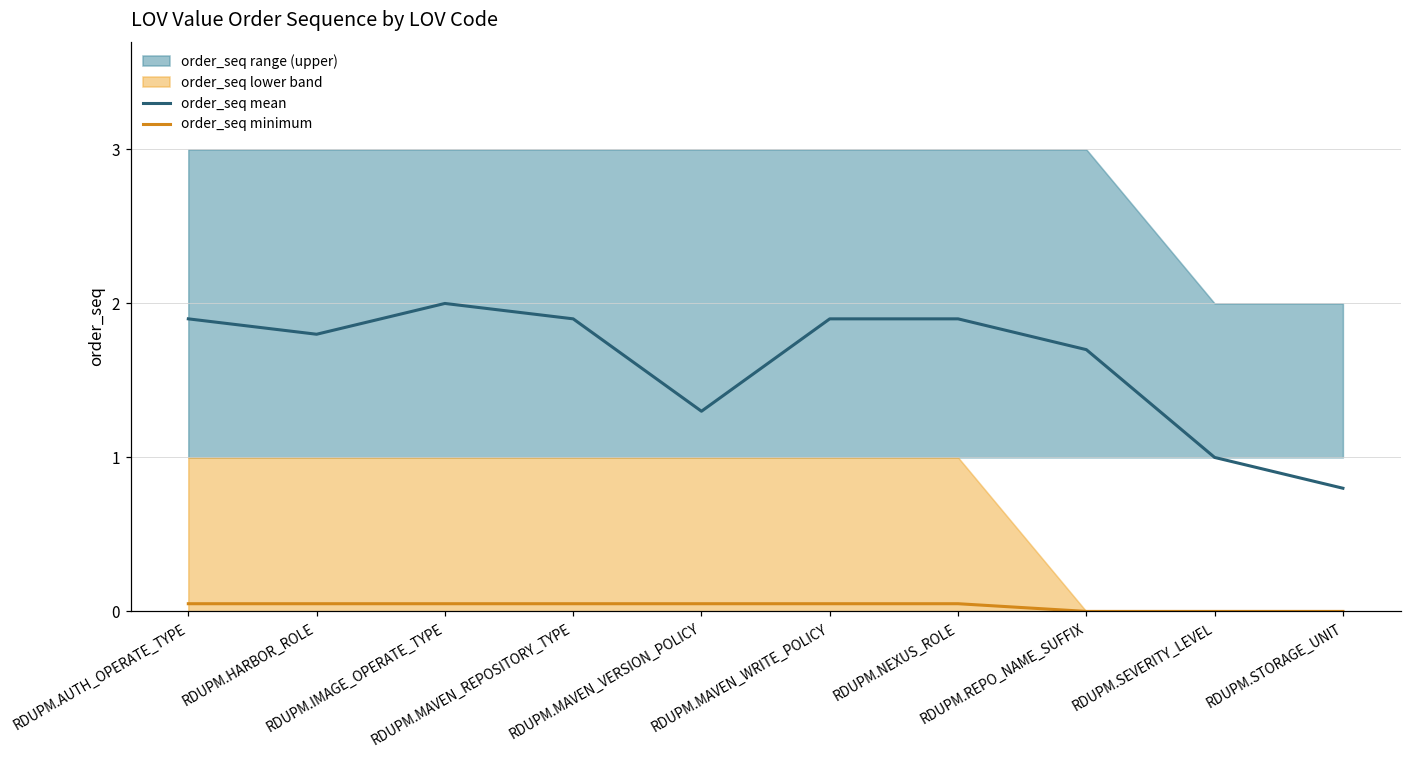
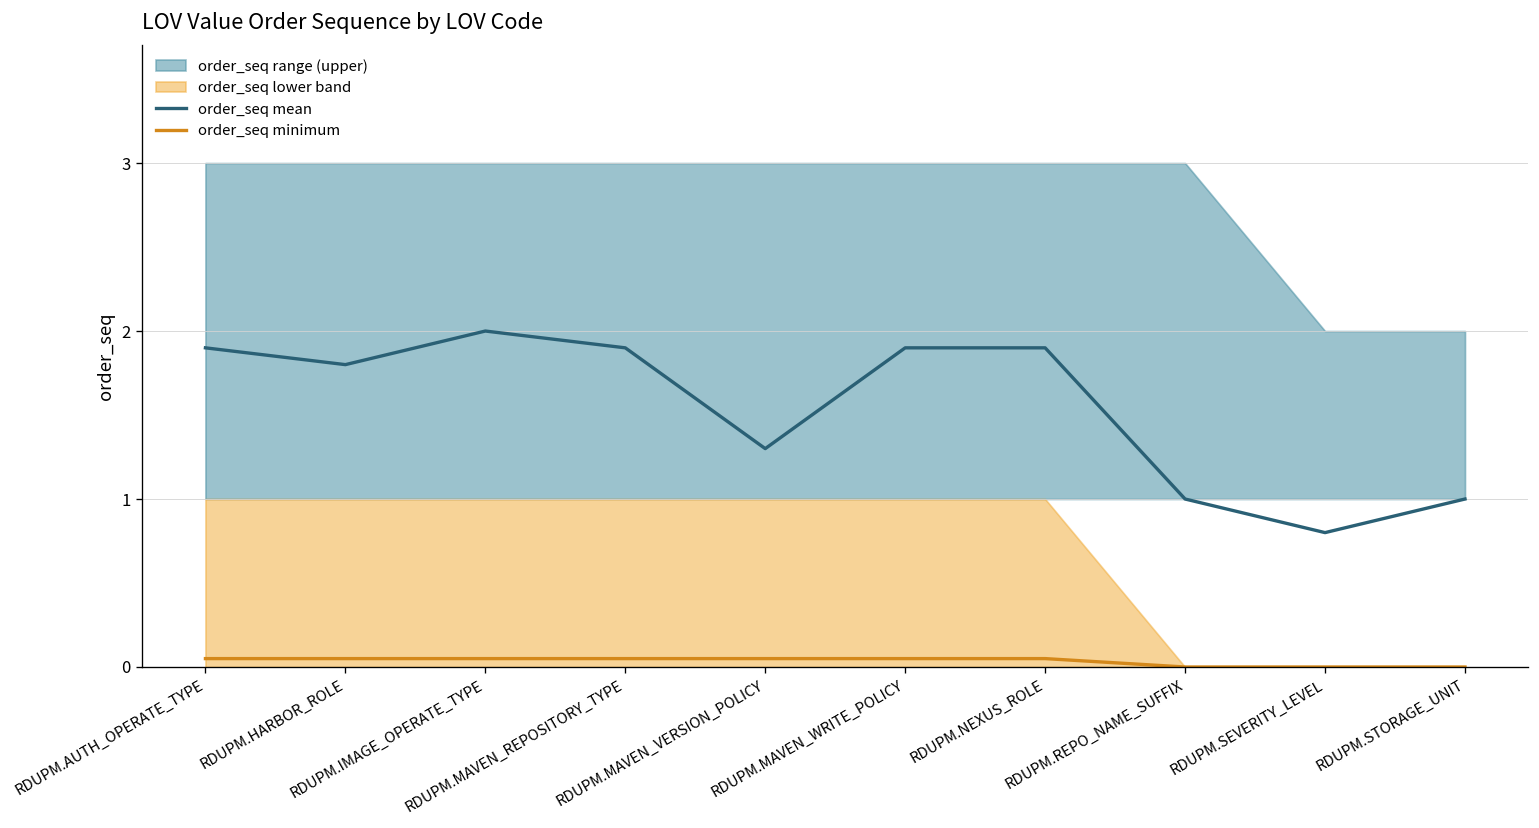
  {
    "order_seq mean": {
      "RDUPM.AUTH_OPERATE_TYPE": 1.9,
      "RDUPM.HARBOR_ROLE": 1.8,
      "RDUPM.IMAGE_OPERATE_TYPE": 2.0,
      "RDUPM.MAVEN_REPOSITORY_TYPE": 1.9,
      "RDUPM.MAVEN_VERSION_POLICY": 1.3,
      "RDUPM.MAVEN_WRITE_POLICY": 1.9,
      "RDUPM.NEXUS_ROLE": 1.9,
-     "RDUPM.REPO_NAME_SUFFIX": 1.7,
-     "RDUPM.SEVERITY_LEVEL": 1.0,
-     "RDUPM.STORAGE_UNIT": 0.8
+     "RDUPM.REPO_NAME_SUFFIX": 1.0,
+     "RDUPM.SEVERITY_LEVEL": 0.8,
+     "RDUPM.STORAGE_UNIT": 1.0
    },
    "order_seq range (upper)": {
      "RDUPM.REPO_NAME_SUFFIX": 3.0,
      "RDUPM.SEVERITY_LEVEL": 2.0,
      "RDUPM.STORAGE_UNIT": 2.0
    }
  }
